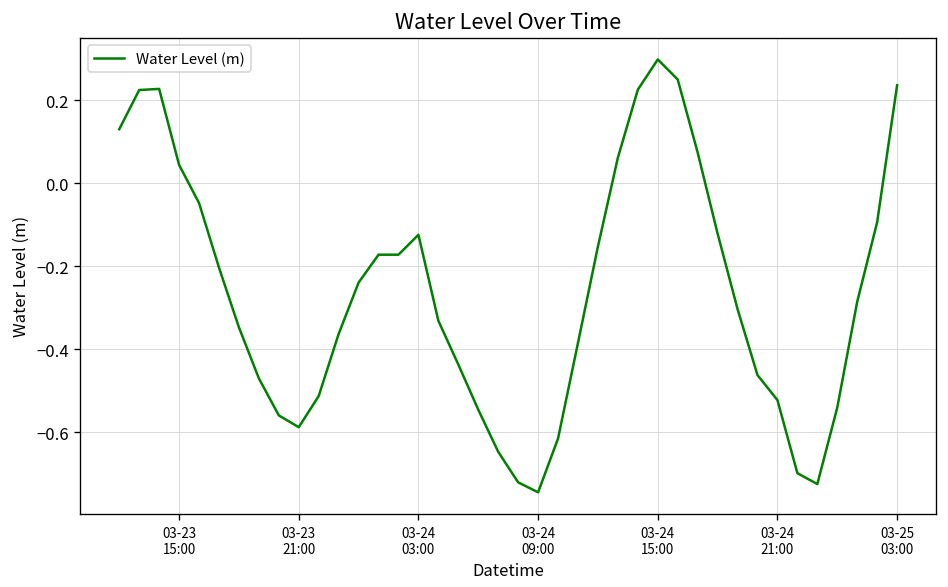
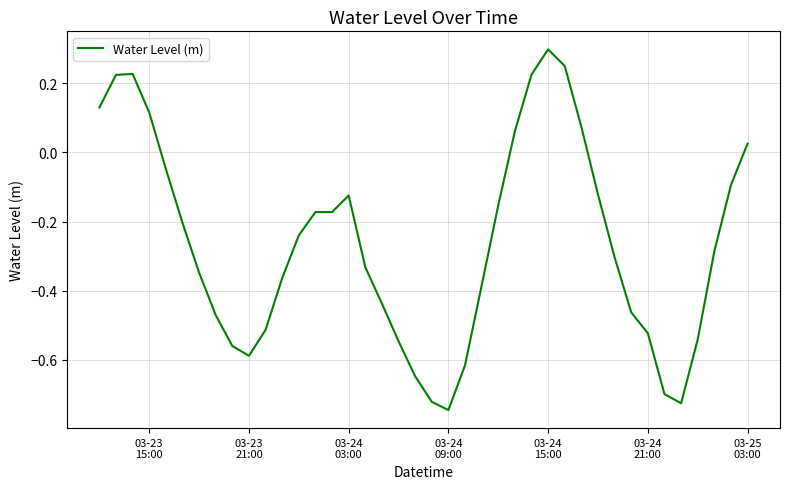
  {
-   "03-23 15:00": 0.04,
+   "03-23 15:00": 0.12,
    "03-23 21:00": -0.59,
    "03-24 03:00": -0.12,
    "03-24 09:00": -0.75,
    "03-24 15:00": 0.30,
    "03-24 21:00": -0.52,
-   "03-25 03:00": 0.24
+   "03-25 03:00": 0.03
  }
